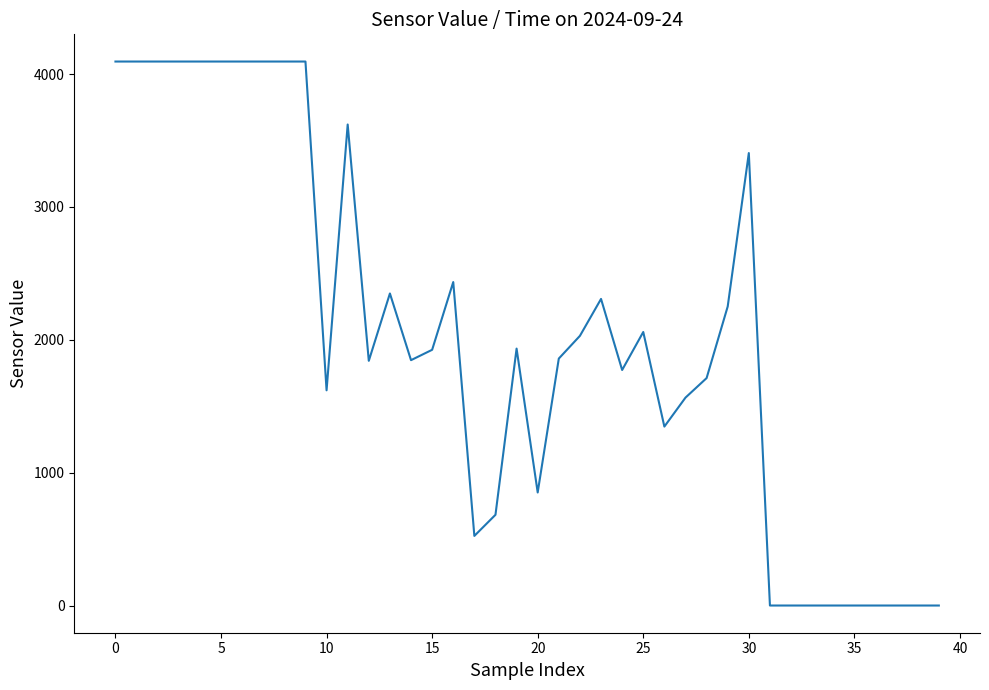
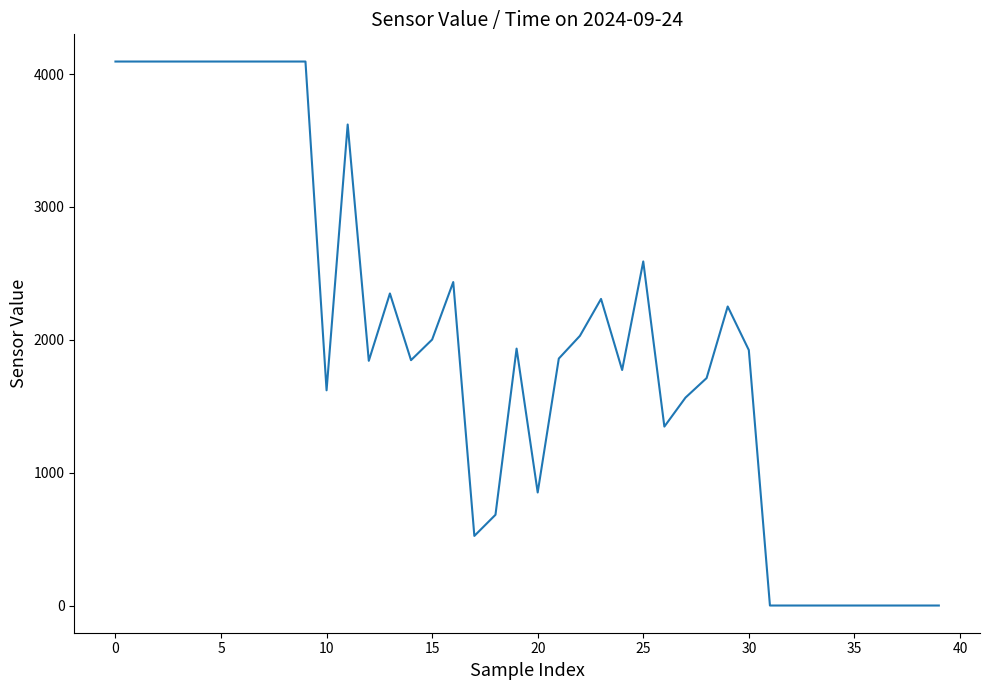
  {
    "0": 4100,
    "5": 4100,
    "10": 1620,
-   "15": 1930,
+   "15": 2000,
    "20": 850,
-   "25": 2060,
-   "30": 3410,
+   "25": 2590,
+   "30": 1920,
    "35": 0
  }
